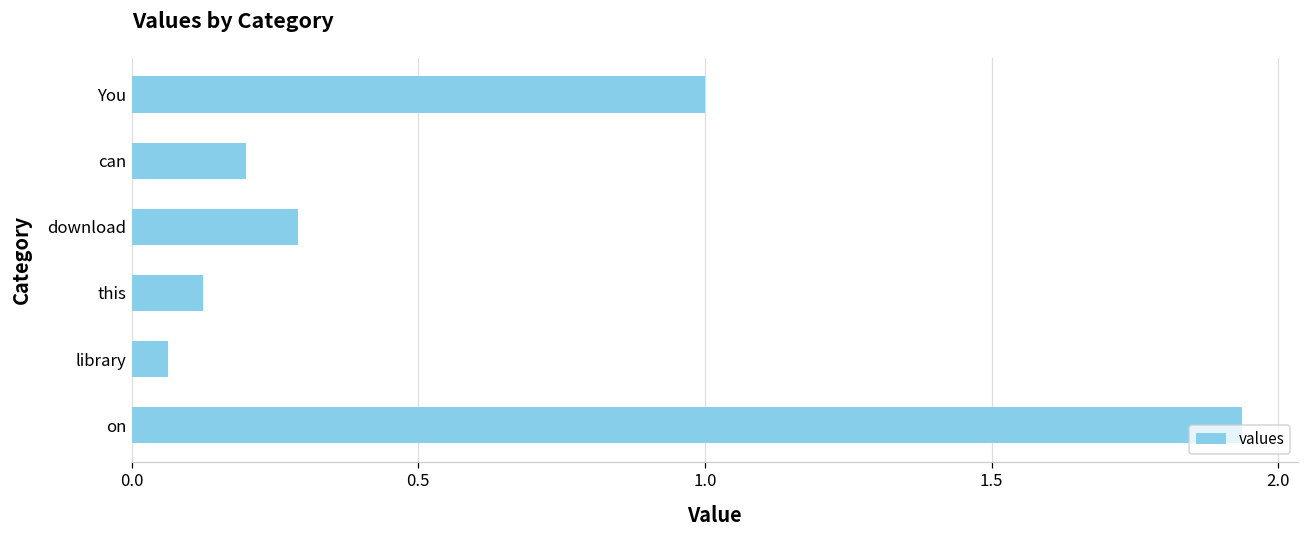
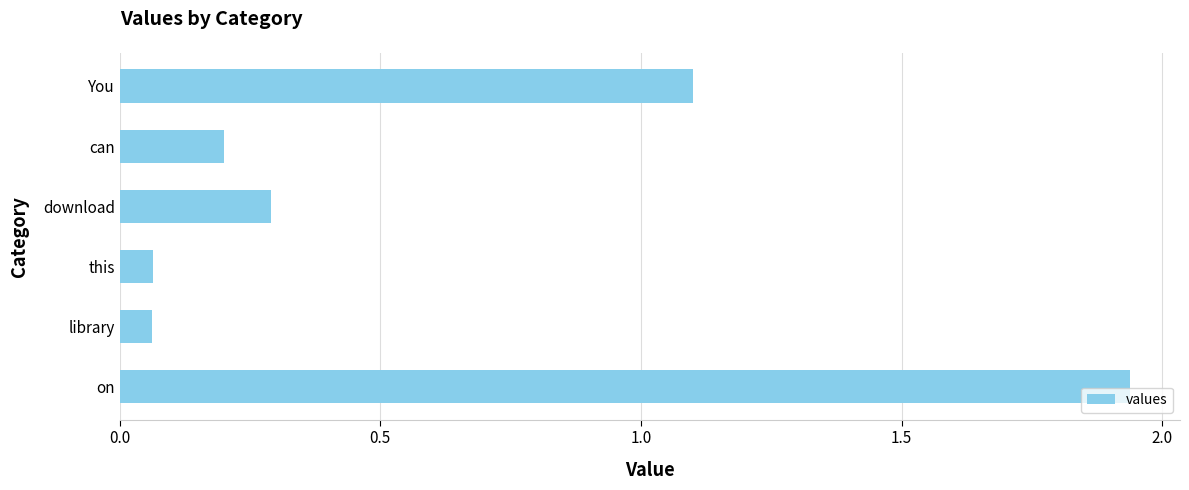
  {
-   "You": 1.0,
+   "You": 1.1,
    "can": 0.20,
    "download": 0.29,
-   "this": 0.13,
+   "this": 0.06,
    "library": 0.06,
    "on": 1.94
  }
